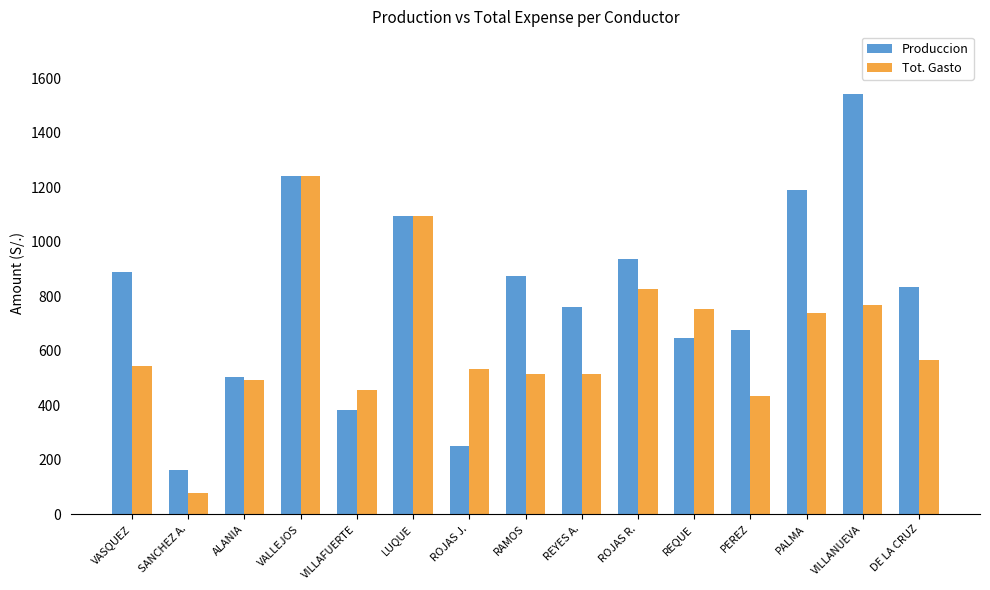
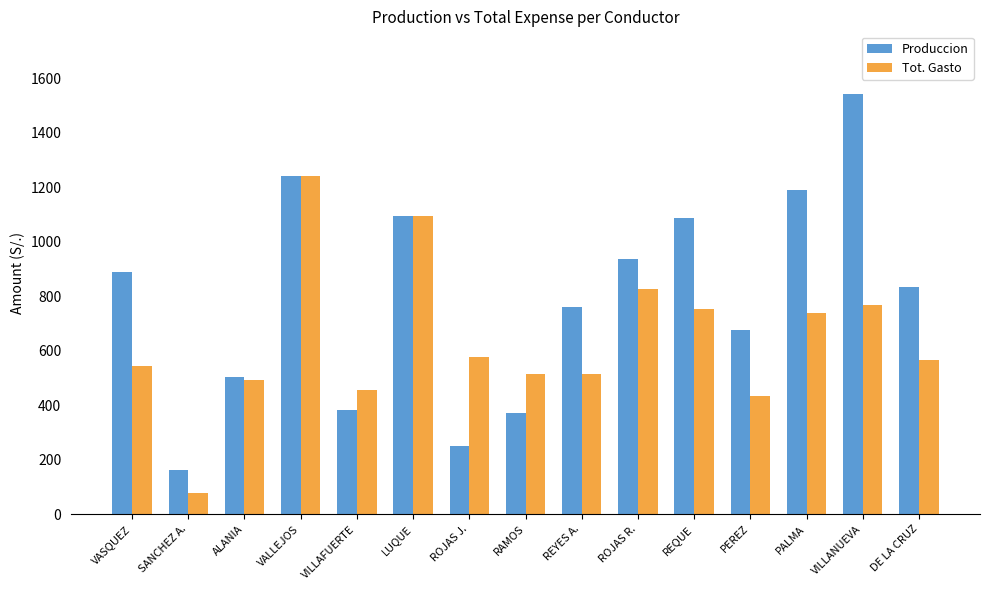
  {
    "Produccion": {
      "VASQUEZ": 890,
      "SANCHEZ A.": 160,
      "ALANIA": 500,
      "VALLEJOS": 1240,
      "VILLAFUERTE": 380,
      "LUQUE": 1100,
      "ROJAS J.": 250,
-     "RAMOS": 870,
+     "RAMOS": 370,
      "REYES A.": 760,
      "ROJAS R.": 940,
-     "REQUE": 650,
+     "REQUE": 1090,
      "PEREZ": 680,
      "PALMA": 1190,
      "VILLANUEVA": 1540,
      "DE LA CRUZ": 830
    },
    "Tot. Gasto": {
      "VASQUEZ": 540,
      "SANCHEZ A.": 80,
      "ALANIA": 490,
      "VALLEJOS": 1240,
      "VILLAFUERTE": 460,
      "LUQUE": 1100,
-     "ROJAS J.": 530,
+     "ROJAS J.": 580,
      "RAMOS": 520,
      "REYES A.": 520,
      "ROJAS R.": 830,
      "REQUE": 750,
      "PEREZ": 430,
      "PALMA": 740,
      "VILLANUEVA": 770,
      "DE LA CRUZ": 570
    }
  }
